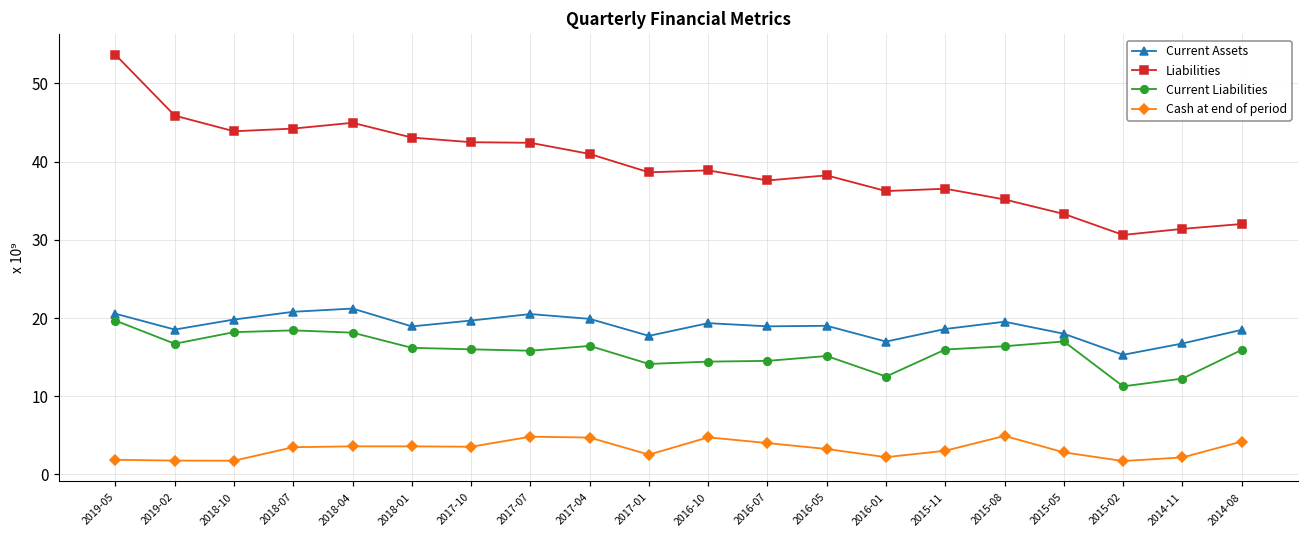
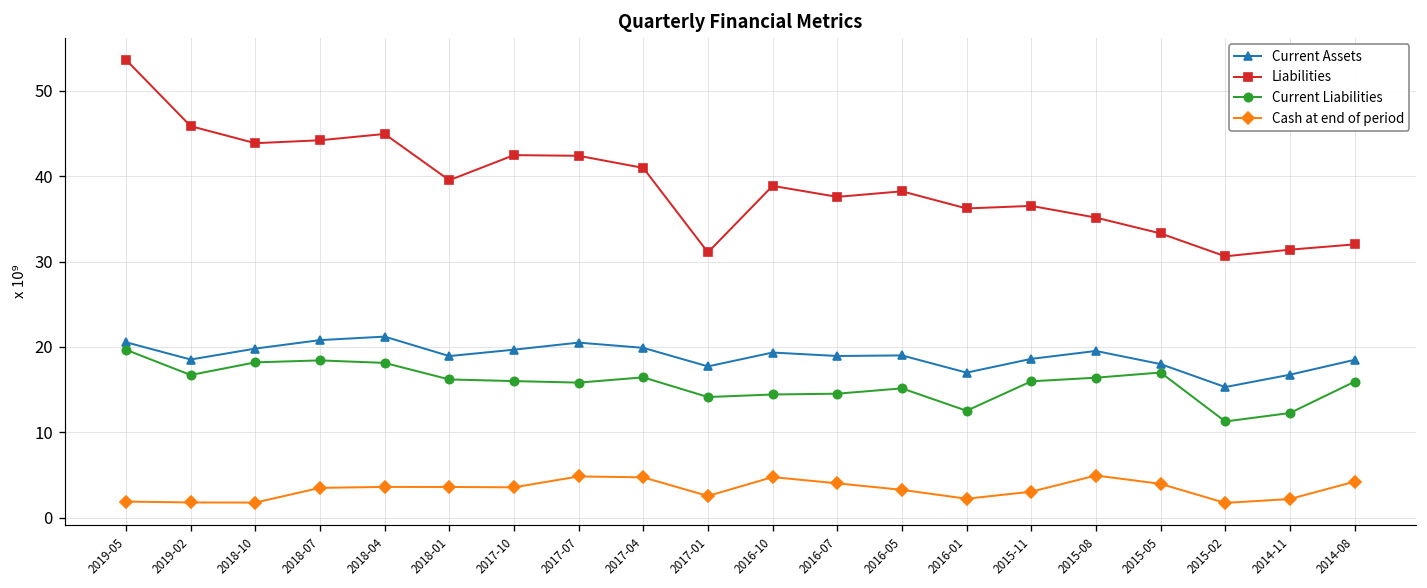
  {
    "Current Assets": {
      "2019-05": 21,
      "2019-02": 19,
      "2018-10": 20,
      "2018-07": 21,
      "2018-04": 21,
      "2018-01": 19,
      "2017-10": 20,
      "2017-07": 21,
      "2017-04": 20,
      "2017-01": 18,
      "2016-10": 19,
      "2016-07": 19,
      "2016-05": 19,
      "2016-01": 17,
      "2015-11": 19,
      "2015-08": 20,
      "2015-05": 18,
      "2015-02": 15,
      "2014-11": 17,
      "2014-08": 18
    },
    "Liabilities": {
      "2019-05": 54,
      "2019-02": 46,
      "2018-10": 44,
      "2018-07": 44,
      "2018-04": 45,
-     "2018-01": 43,
+     "2018-01": 40,
      "2017-10": 42,
      "2017-07": 42,
      "2017-04": 41,
-     "2017-01": 39,
+     "2017-01": 31,
      "2016-10": 39,
      "2016-07": 38,
      "2016-05": 38,
      "2016-01": 36,
      "2015-11": 37,
      "2015-08": 35,
      "2015-05": 33,
      "2015-02": 31,
      "2014-11": 31,
      "2014-08": 32
    },
    "Current Liabilities": {
      "2019-05": 20,
      "2019-02": 17,
      "2018-10": 18,
      "2018-07": 18,
      "2018-04": 18,
      "2018-01": 16,
      "2017-10": 16,
      "2017-07": 16,
      "2017-04": 16,
      "2017-01": 14,
      "2016-10": 14,
      "2016-07": 15,
      "2016-05": 15,
      "2016-01": 13,
      "2015-11": 16,
      "2015-08": 16,
      "2015-05": 17,
      "2015-02": 11,
      "2014-11": 12,
      "2014-08": 16
    },
    "Cash at end of period": {
      "2019-05": 2,
      "2019-02": 2,
      "2018-10": 2,
      "2018-07": 3,
      "2018-04": 4,
      "2018-01": 4,
      "2017-10": 4,
      "2017-07": 5,
      "2017-04": 5,
      "2017-01": 3,
      "2016-10": 5,
      "2016-07": 4,
      "2016-05": 3,
      "2016-01": 2,
      "2015-11": 3,
      "2015-08": 5,
-     "2015-05": 3,
+     "2015-05": 4,
      "2015-02": 2,
      "2014-11": 2,
      "2014-08": 4
    }
  }
